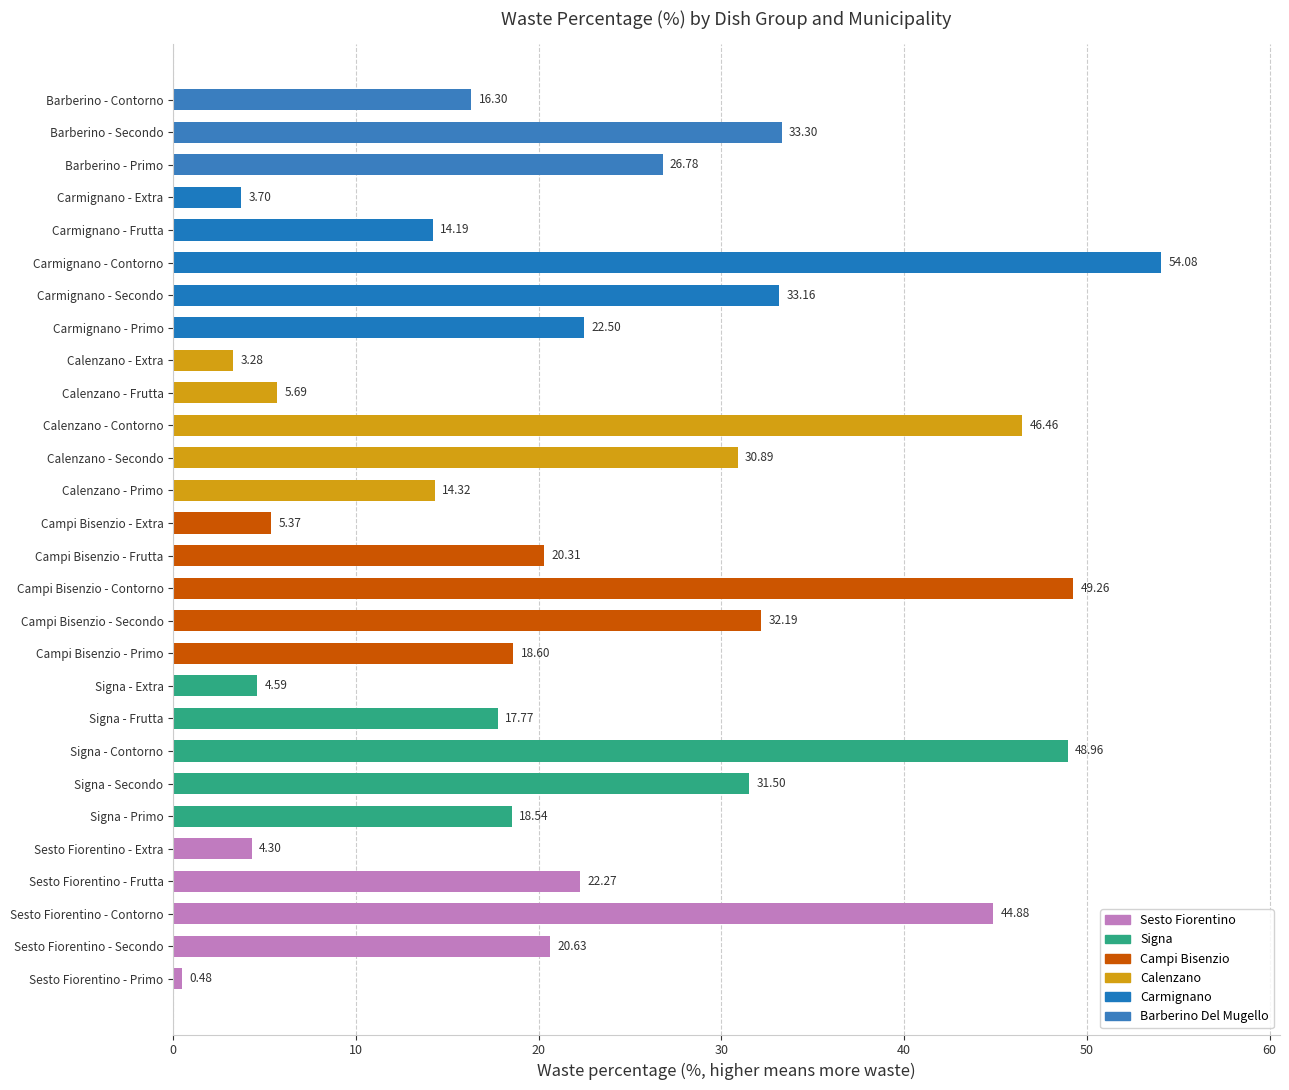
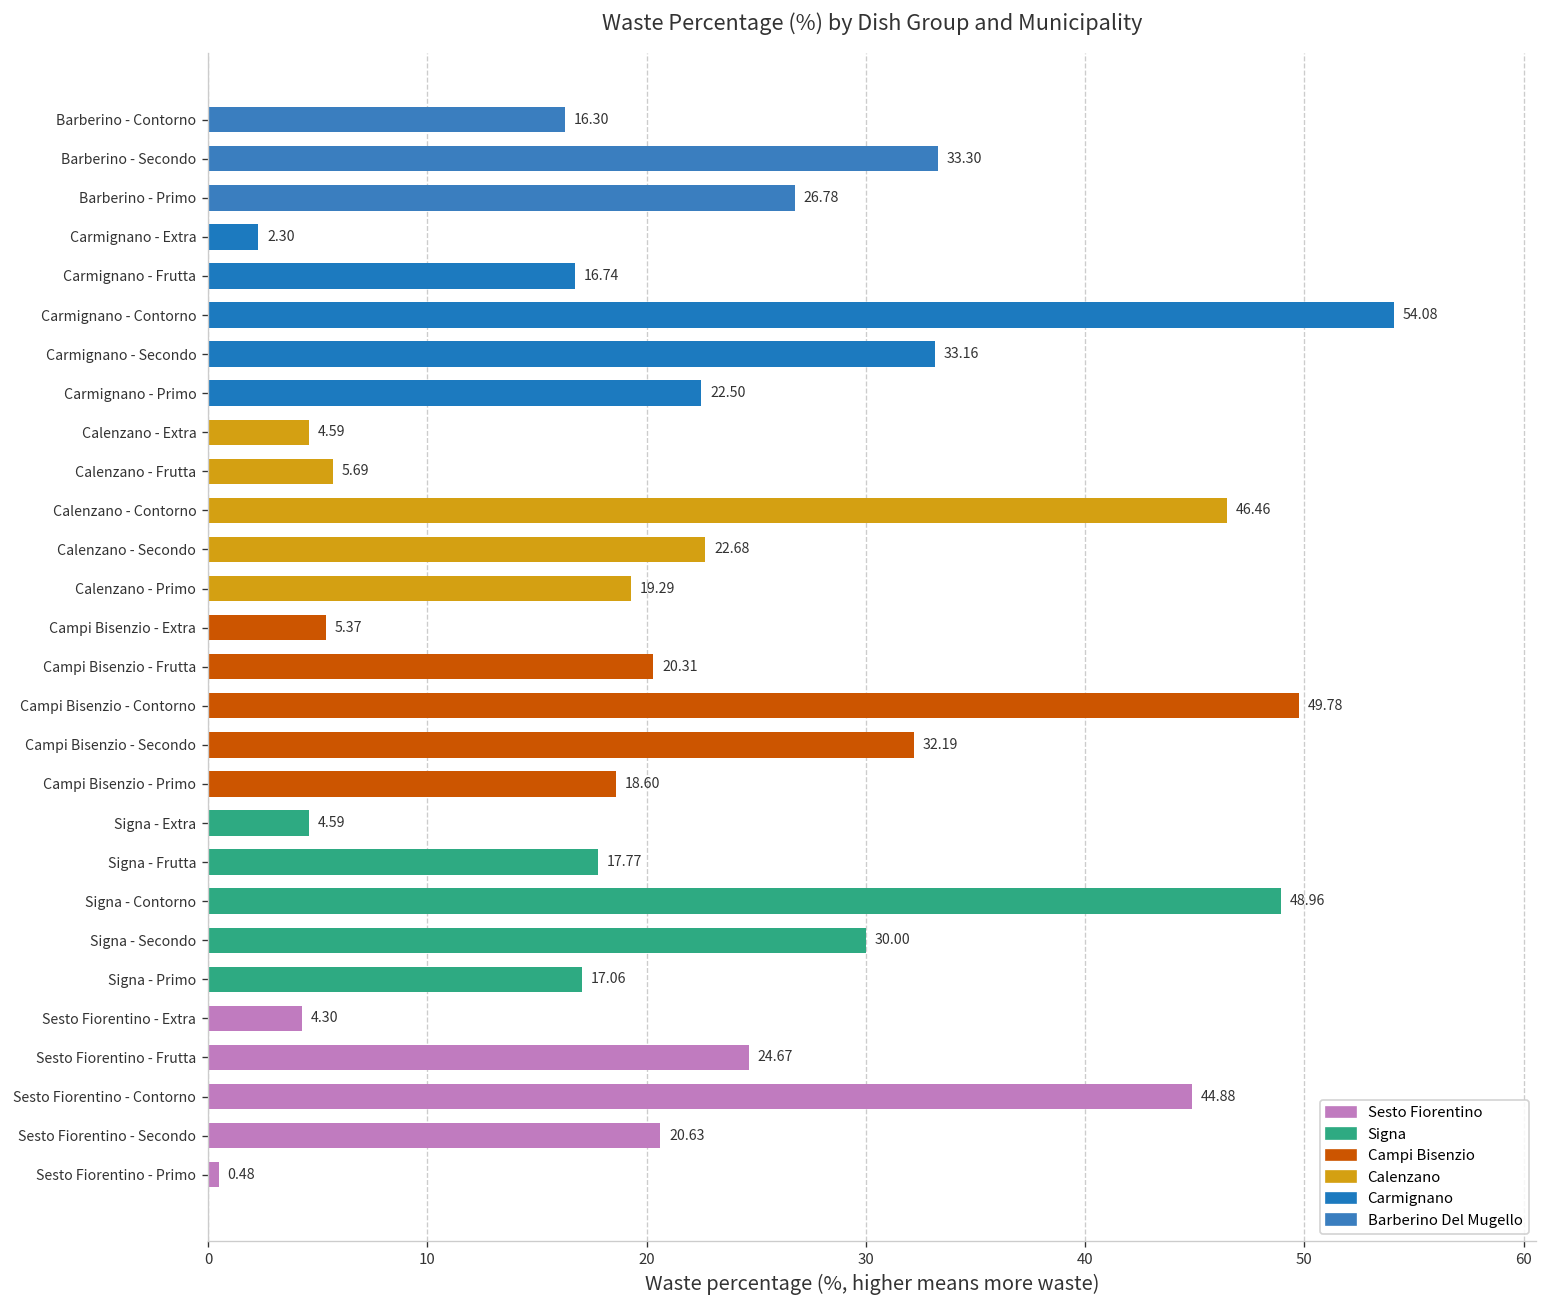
  {
    "Barberino - Contorno": 16.30,
    "Barberino - Secondo": 33.30,
    "Barberino - Primo": 26.78,
-   "Carmignano - Extra": 3.70,
-   "Carmignano - Frutta": 14.19,
+   "Carmignano - Extra": 2.30,
+   "Carmignano - Frutta": 16.74,
    "Carmignano - Contorno": 54.08,
    "Carmignano - Secondo": 33.16,
    "Carmignano - Primo": 22.50,
-   "Calenzano - Extra": 3.28,
+   "Calenzano - Extra": 4.59,
    "Calenzano - Frutta": 5.69,
    "Calenzano - Contorno": 46.46,
-   "Calenzano - Secondo": 30.89,
-   "Calenzano - Primo": 14.32,
+   "Calenzano - Secondo": 22.68,
+   "Calenzano - Primo": 19.29,
    "Campi Bisenzio - Extra": 5.37,
    "Campi Bisenzio - Frutta": 20.31,
-   "Campi Bisenzio - Contorno": 49.26,
+   "Campi Bisenzio - Contorno": 49.78,
    "Campi Bisenzio - Secondo": 32.19,
    "Campi Bisenzio - Primo": 18.60,
    "Signa - Extra": 4.59,
    "Signa - Frutta": 17.77,
    "Signa - Contorno": 48.96,
-   "Signa - Secondo": 31.50,
-   "Signa - Primo": 18.54,
+   "Signa - Secondo": 30.00,
+   "Signa - Primo": 17.06,
    "Sesto Fiorentino - Extra": 4.30,
-   "Sesto Fiorentino - Frutta": 22.27,
+   "Sesto Fiorentino - Frutta": 24.67,
    "Sesto Fiorentino - Contorno": 44.88,
    "Sesto Fiorentino - Secondo": 20.63,
    "Sesto Fiorentino - Primo": 0.48
  }
